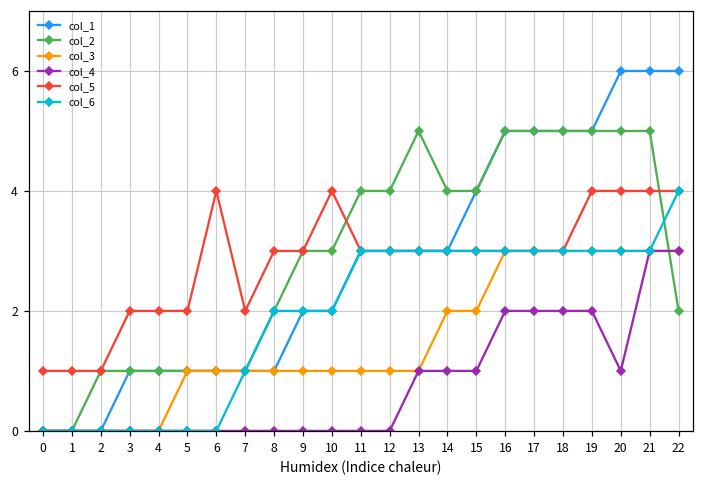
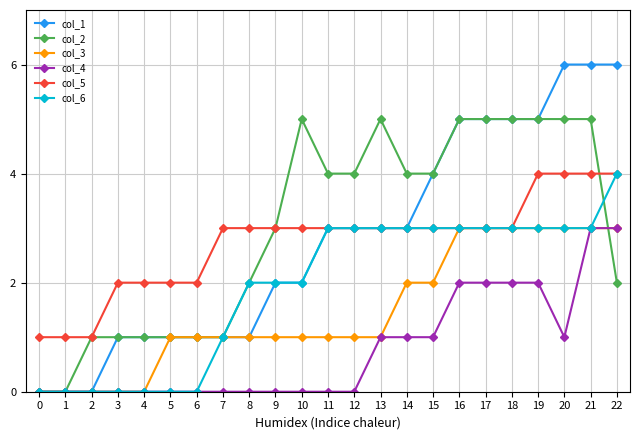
  {
    "col_2": {
-     "10": 3,
+     "10": 5,
      "11": 4,
      "12": 4,
      "13": 5,
      "14": 4,
      "20": 5,
      "21": 5,
      "22": 2
    },
    "col_3": {
      "9": 1,
      "10": 1,
      "11": 1,
      "12": 1,
      "14": 2,
      "15": 2
    },
    "col_4": {
      "7": 0,
      "8": 0,
      "9": 0,
      "10": 0,
      "11": 0,
      "12": 0,
      "14": 1,
      "15": 1,
      "16": 2,
      "17": 2,
      "18": 2,
      "19": 2,
      "20": 1
    },
    "col_5": {
      "0": 1,
      "1": 1,
      "3": 2,
      "4": 2,
      "5": 2,
-     "6": 4,
-     "7": 2,
+     "6": 2,
+     "7": 3,
      "8": 3,
-     "10": 4,
+     "10": 3,
      "19": 4,
      "20": 4,
      "21": 4
    }
  }
